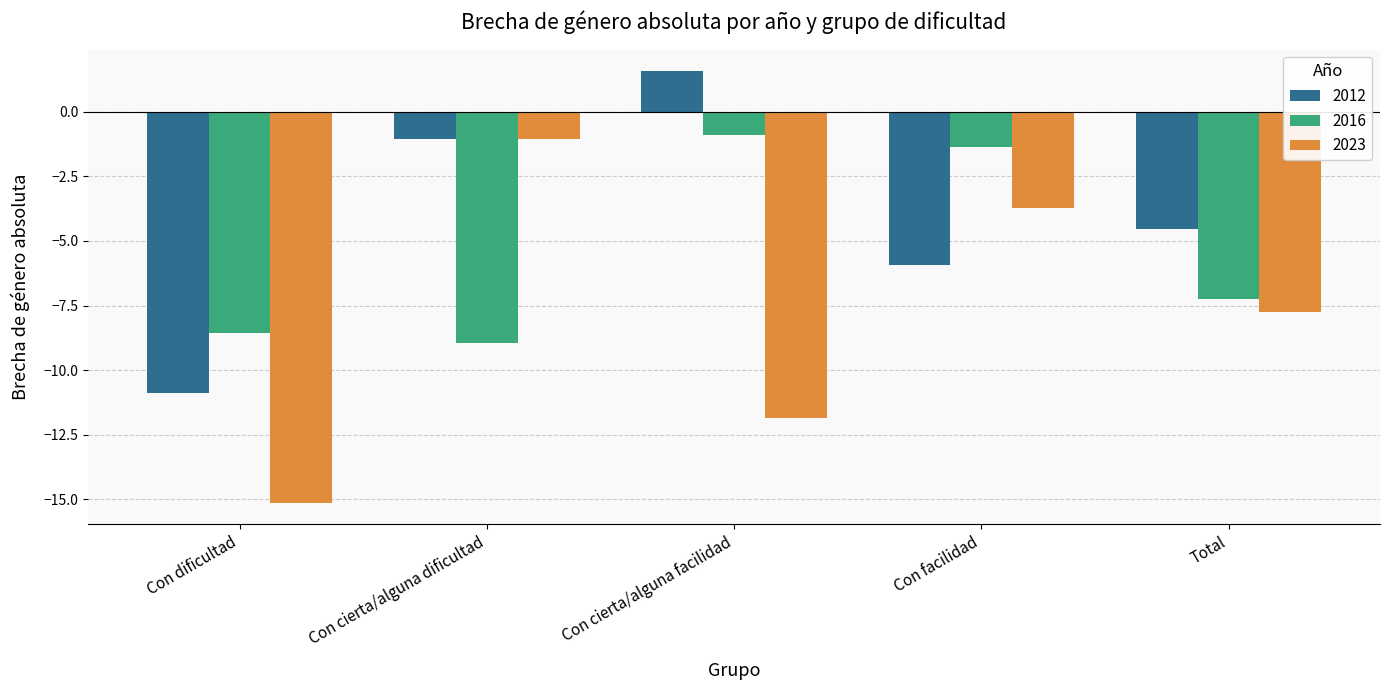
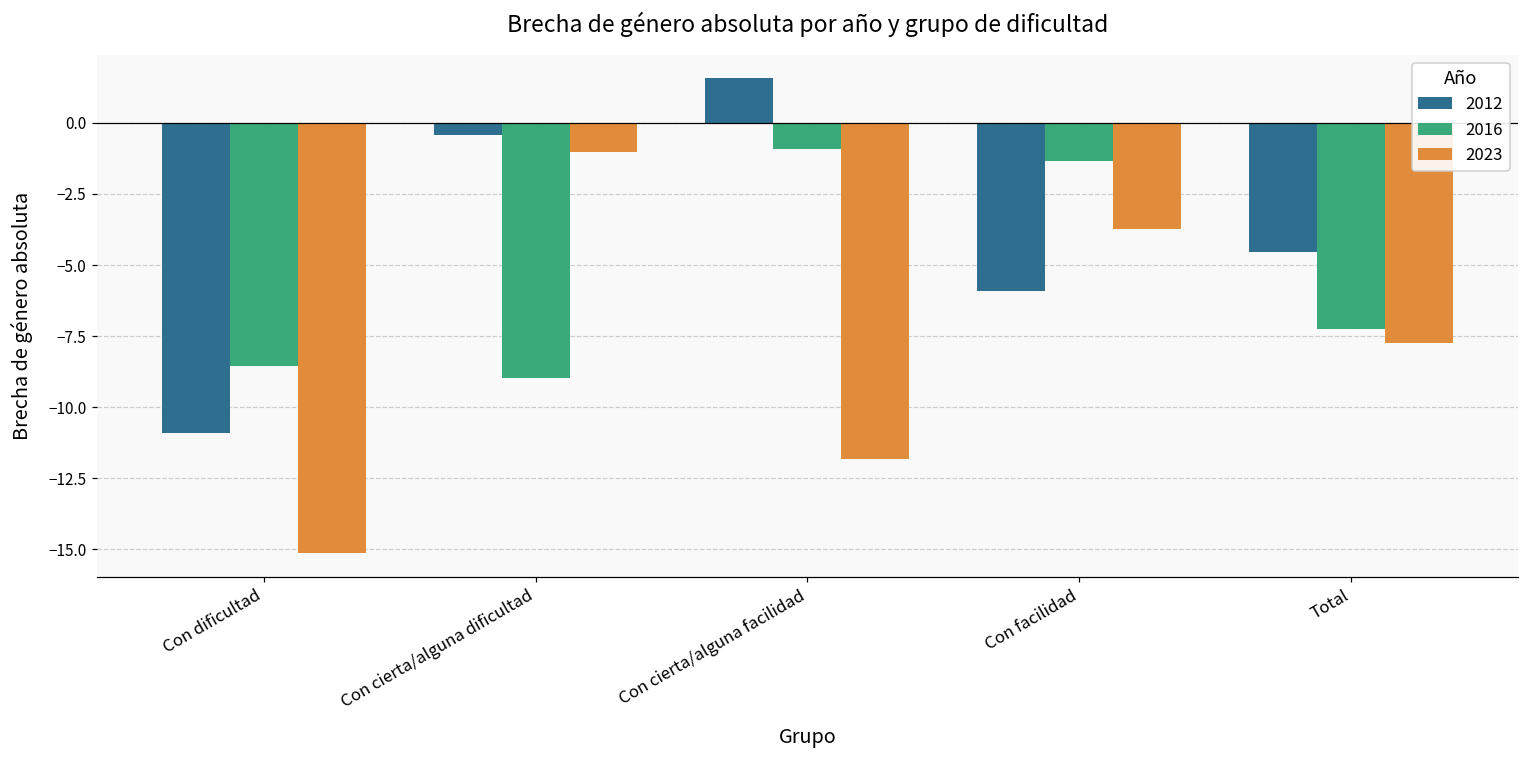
  {
    "2012": {
      "Con dificultad": -10.9,
-     "Con cierta/alguna dificultad": -1.1,
+     "Con cierta/alguna dificultad": -0.4,
      "Con cierta/alguna facilidad": 1.6,
      "Con facilidad": -5.9,
      "Total": -4.6
    },
    "2016": {
      "Con dificultad": -8.6,
      "Con cierta/alguna dificultad": -9.0,
      "Con cierta/alguna facilidad": -0.9,
      "Con facilidad": -1.3,
      "Total": -7.2
    },
    "2023": {
      "Con dificultad": -15.1,
      "Con cierta/alguna dificultad": -1.0,
      "Con cierta/alguna facilidad": -11.8,
      "Con facilidad": -3.7,
      "Total": -7.7
    }
  }
